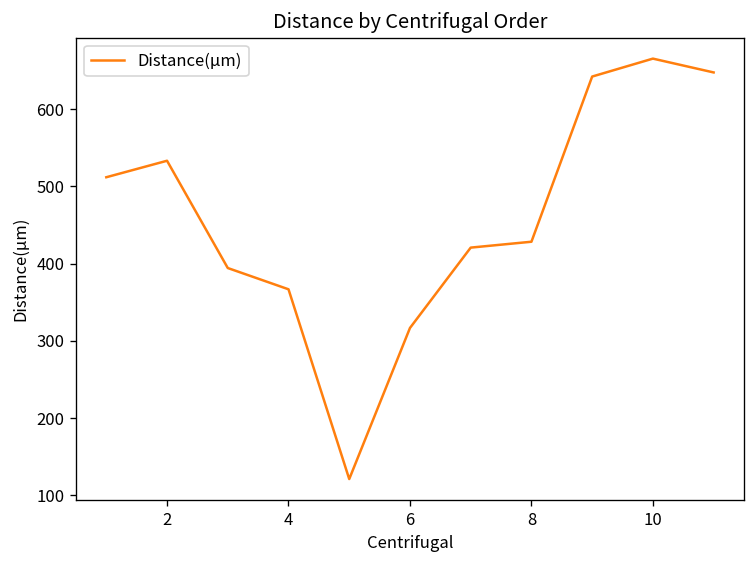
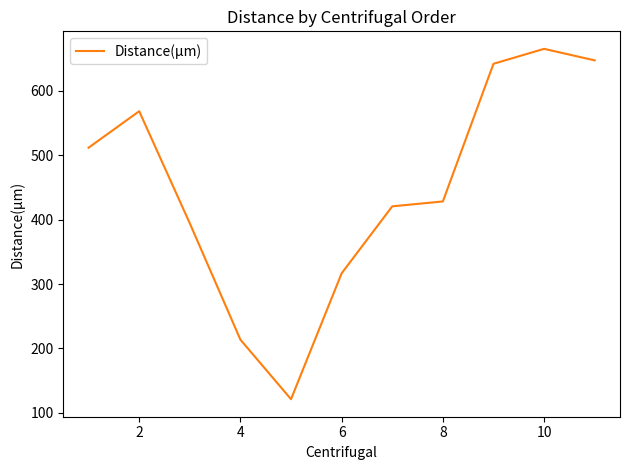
  {
-   "2": 530,
-   "4": 370,
+   "2": 570,
+   "4": 210,
    "6": 320,
    "8": 430,
    "10": 670
  }
